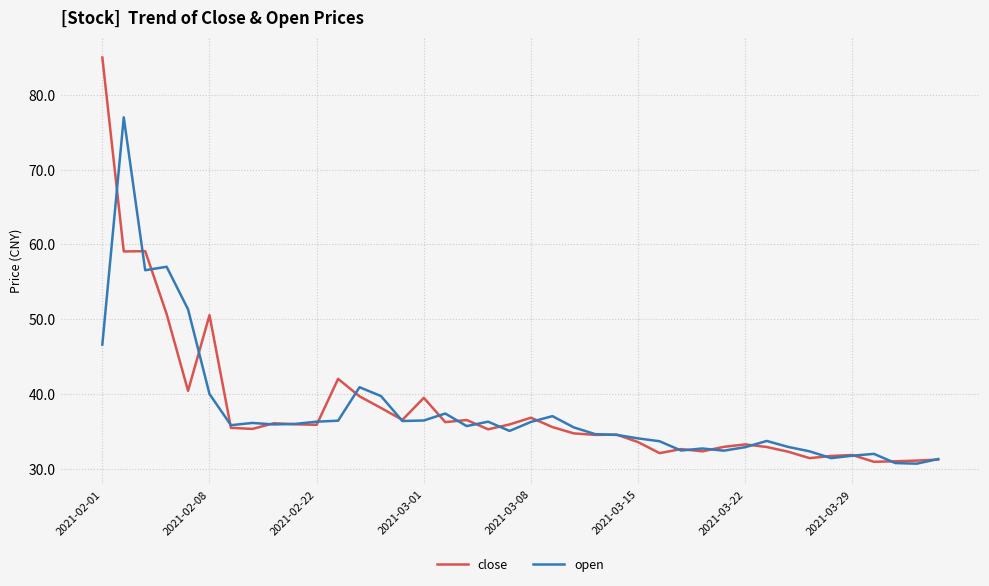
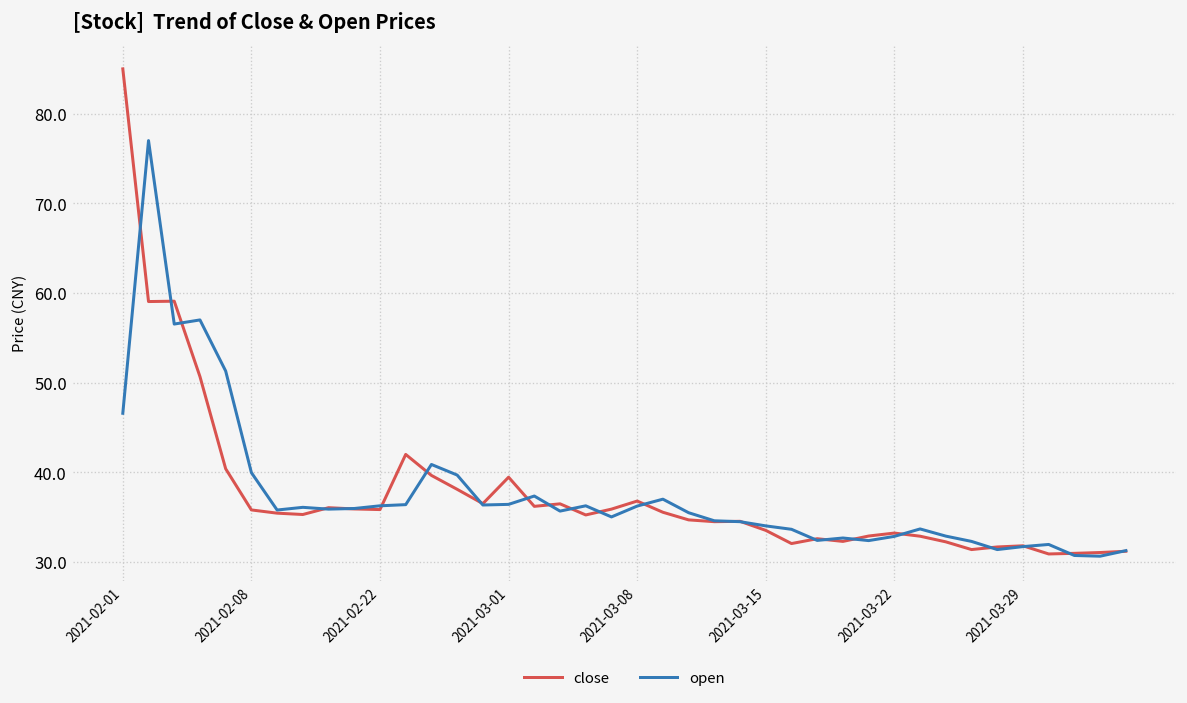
  {
    "close": {
      "2021-02-01": 85,
-     "2021-02-08": 51,
+     "2021-02-08": 36,
      "2021-02-22": 36,
      "2021-03-01": 39,
      "2021-03-08": 37,
      "2021-03-15": 34,
      "2021-03-22": 33
    },
    "open": {
      "2021-02-01": 47,
      "2021-02-08": 40,
      "2021-02-22": 36,
      "2021-03-01": 36,
      "2021-03-08": 36,
      "2021-03-15": 34,
      "2021-03-22": 33
    }
  }
